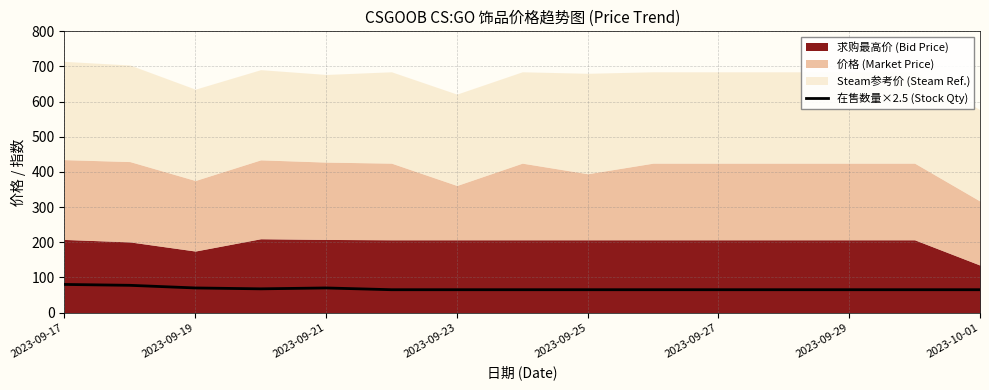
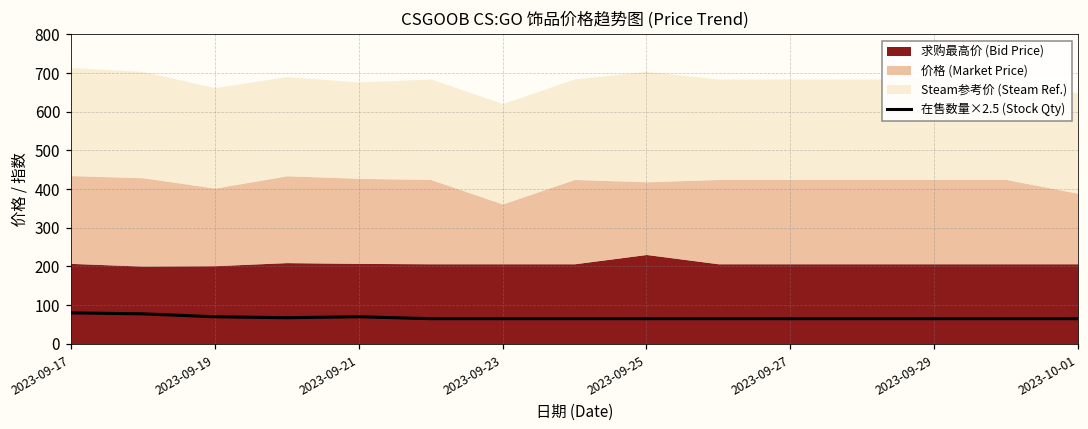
  {
    "在售数量×2.5 (Stock Qty)": {
      "2023-09-17": 80,
      "2023-09-19": 70,
      "2023-09-21": 70,
      "2023-09-23": 70,
      "2023-09-25": 70,
      "2023-09-27": 70,
      "2023-09-29": 70,
      "2023-10-01": 70
    },
    "求购最高价 (Bid Price)": {
      "2023-09-17": 210,
-     "2023-09-19": 180,
+     "2023-09-19": 200,
      "2023-09-21": 210,
      "2023-09-23": 210,
-     "2023-09-25": 210,
+     "2023-09-25": 230,
      "2023-09-27": 210,
      "2023-09-29": 210,
-     "2023-10-01": 140
+     "2023-10-01": 210
    },
    "价格 (Market Price)": {
      "2023-09-17": 230,
      "2023-09-19": 200,
      "2023-09-21": 220,
      "2023-09-23": 150,
      "2023-09-25": 190,
      "2023-09-27": 220,
      "2023-09-29": 220,
      "2023-10-01": 180
    },
    "Steam参考价 (Steam Ref.)": {
      "2023-09-17": 280,
      "2023-09-19": 260,
      "2023-09-21": 250,
      "2023-09-23": 260,
      "2023-09-25": 290,
      "2023-09-27": 260,
      "2023-10-01": 260
    }
  }
